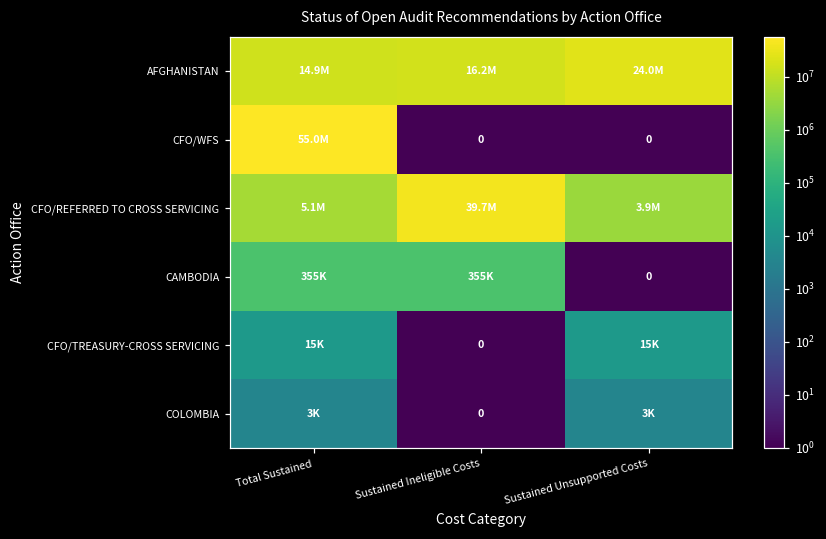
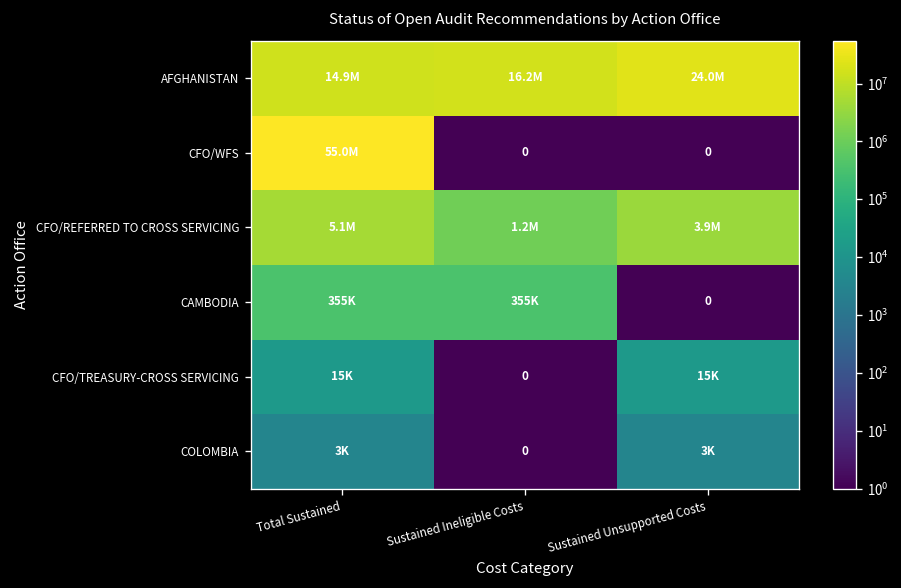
  {
    "AFGHANISTAN": {
      "Total Sustained": "14.9M",
      "Sustained Ineligible Costs": "16.2M",
      "Sustained Unsupported Costs": "24.0M"
    },
    "CFO/WFS": {
      "Total Sustained": "55.0M",
      "Sustained Ineligible Costs": "0",
      "Sustained Unsupported Costs": "0"
    },
    "CFO/REFERRED TO CROSS SERVICING": {
      "Total Sustained": "5.1M",
-     "Sustained Ineligible Costs": "39.7M",
+     "Sustained Ineligible Costs": "1.2M",
      "Sustained Unsupported Costs": "3.9M"
    },
    "CAMBODIA": {
      "Total Sustained": "355K",
      "Sustained Ineligible Costs": "355K",
      "Sustained Unsupported Costs": "0"
    },
    "CFO/TREASURY-CROSS SERVICING": {
      "Total Sustained": "15K",
      "Sustained Ineligible Costs": "0",
      "Sustained Unsupported Costs": "15K"
    },
    "COLOMBIA": {
      "Total Sustained": "3K",
      "Sustained Ineligible Costs": "0",
      "Sustained Unsupported Costs": "3K"
    }
  }
